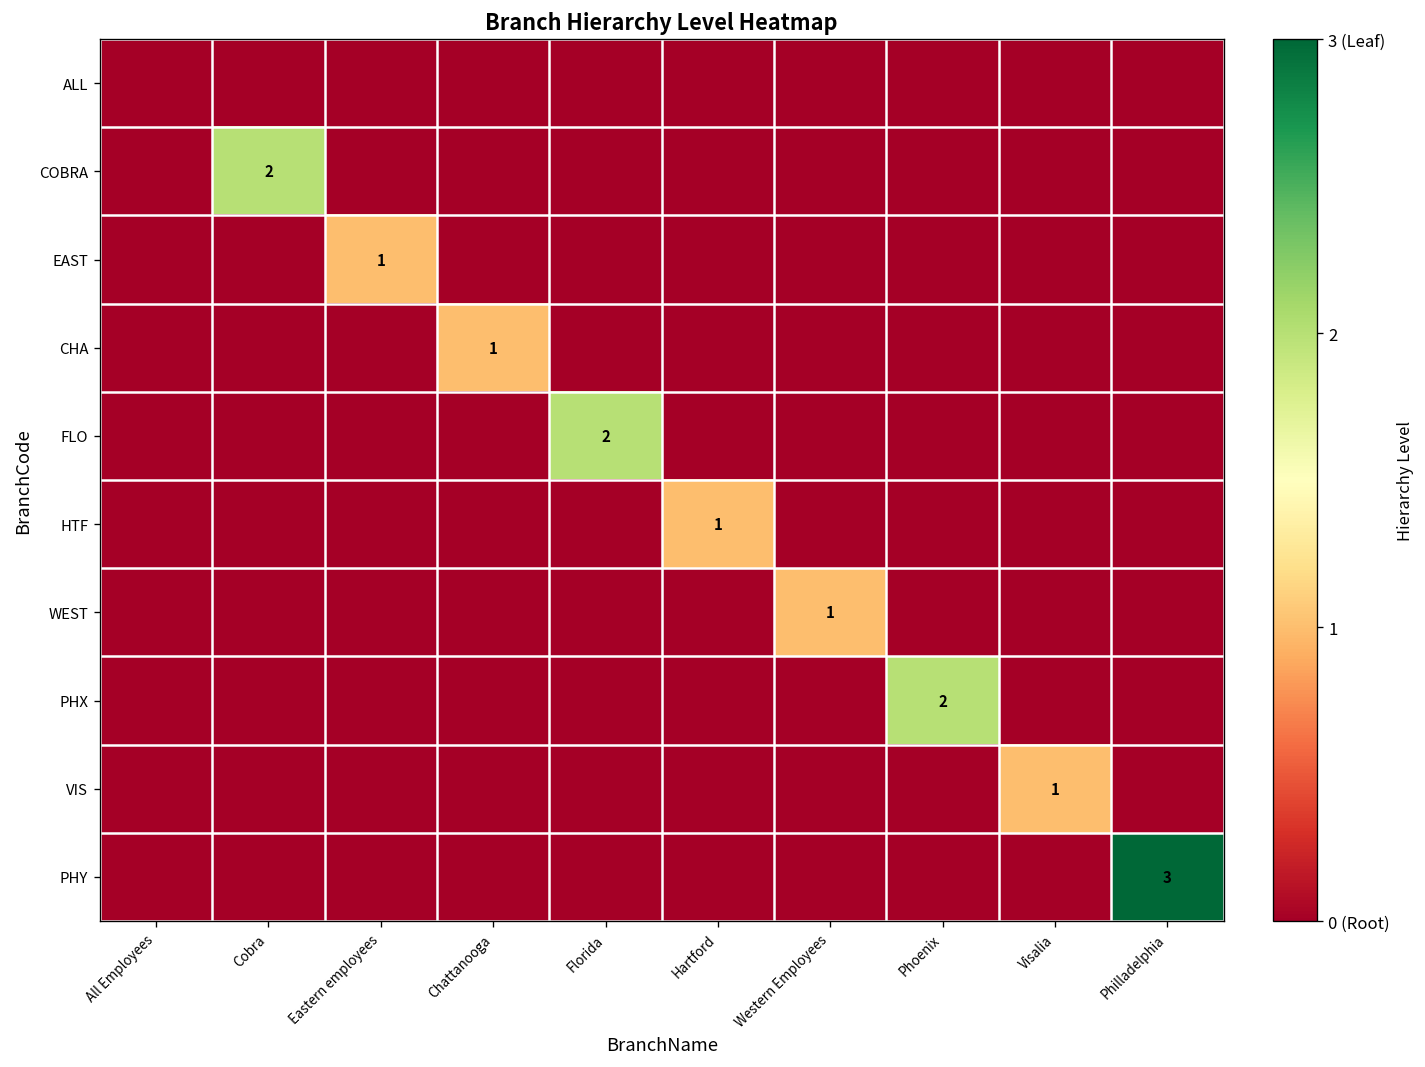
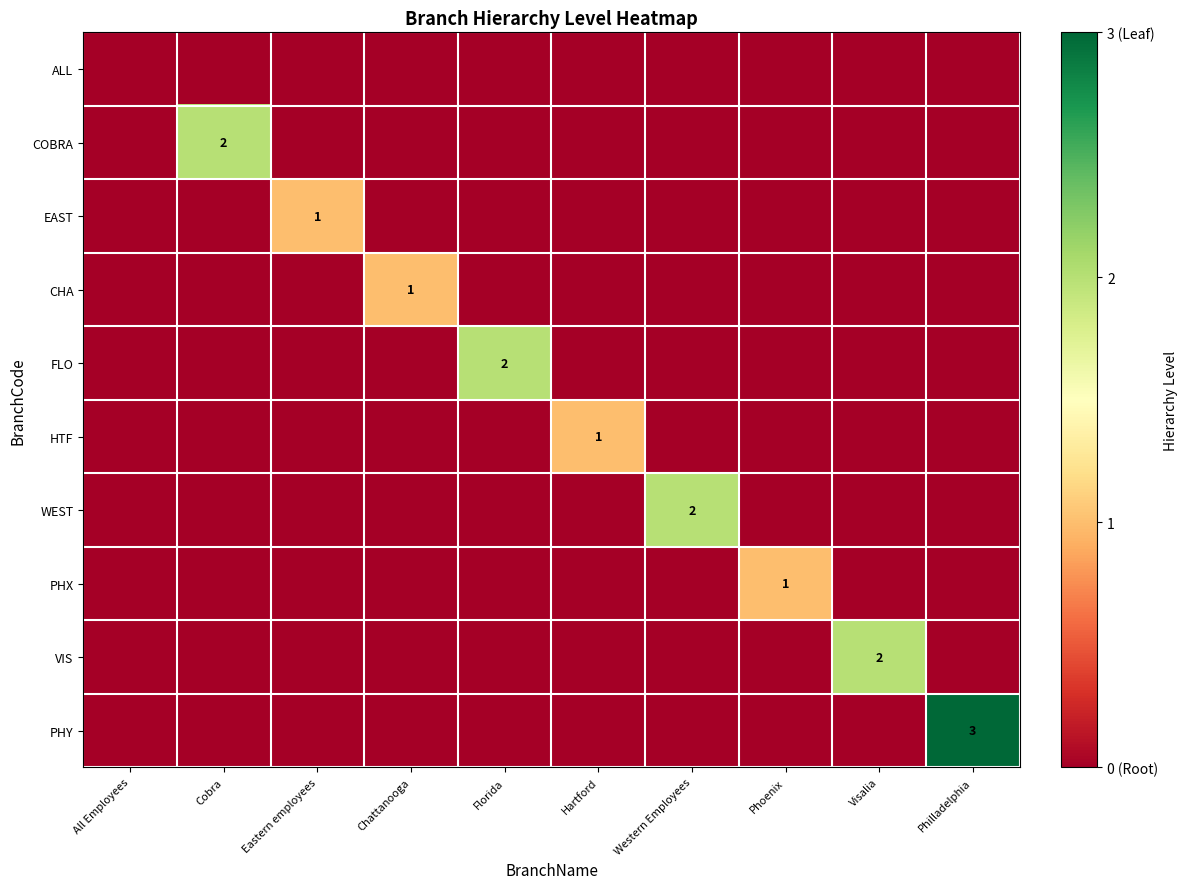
  {
    "COBRA": {
      "Cobra": 2
    },
    "EAST": {
      "Eastern employees": 1
    },
    "CHA": {
      "Chattanooga": 1
    },
    "FLO": {
      "Florida": 2
    },
    "HTF": {
      "Hartford": 1
    },
    "WEST": {
-     "Western Employees": 1
+     "Western Employees": 2
    },
    "PHX": {
-     "Phoenix": 2
+     "Phoenix": 1
    },
    "VIS": {
-     "Visalia": 1
+     "Visalia": 2
    },
    "PHY": {
      "Philladelphia": 3
    }
  }
